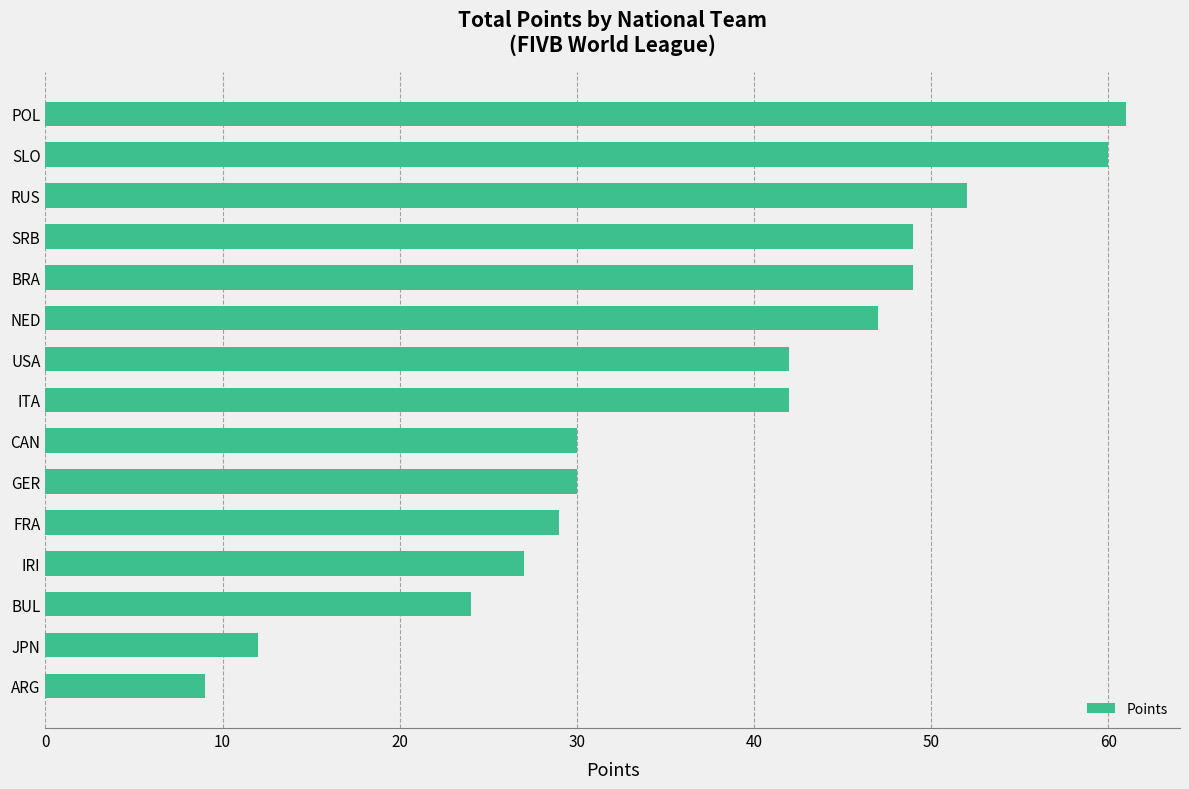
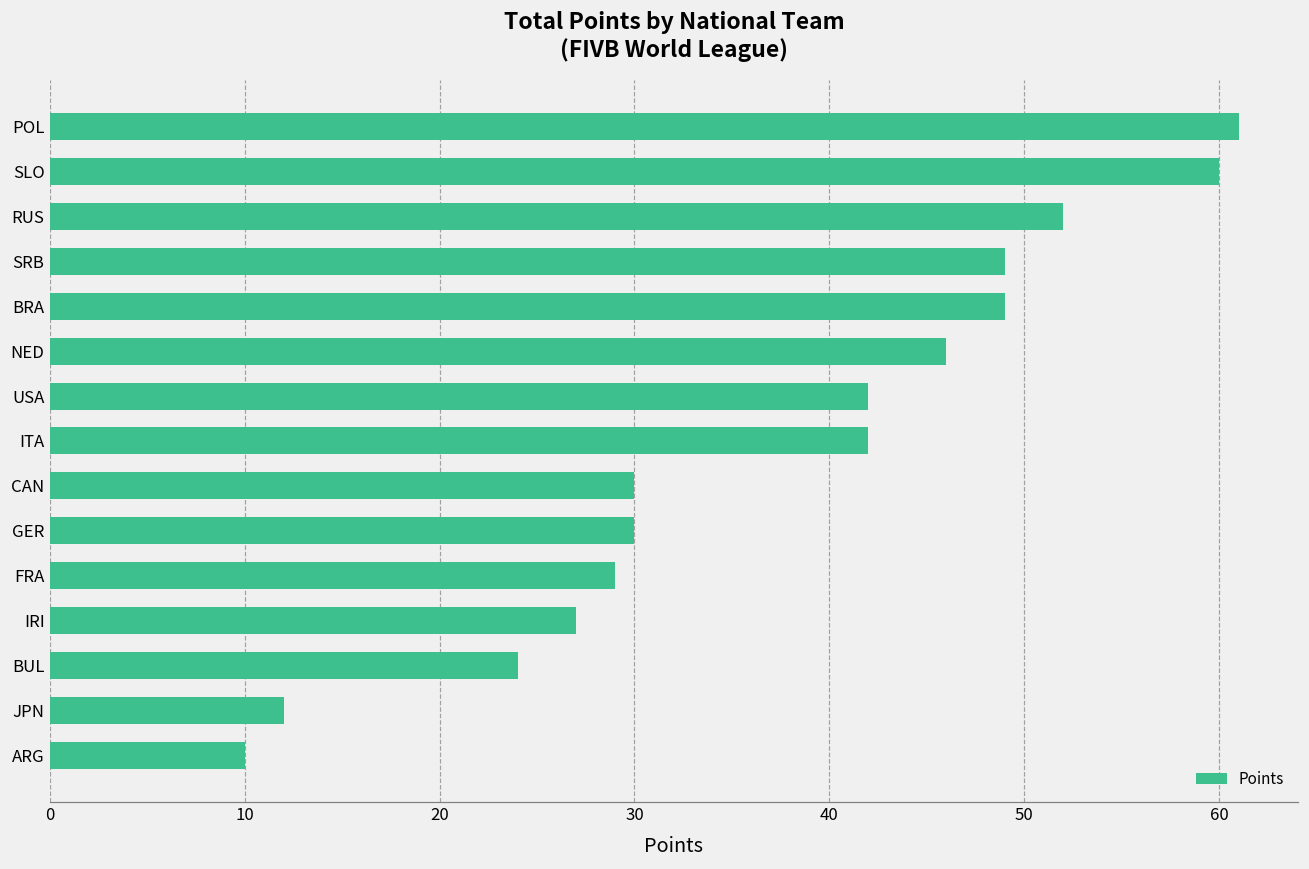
  {
    "POL": 61,
    "SLO": 60,
    "RUS": 52,
    "SRB": 49,
    "BRA": 49,
-   "NED": 47,
+   "NED": 46,
    "USA": 42,
    "ITA": 42,
    "CAN": 30,
    "GER": 30,
    "FRA": 29,
    "IRI": 27,
    "BUL": 24,
    "JPN": 12,
-   "ARG": 9
+   "ARG": 10
  }
